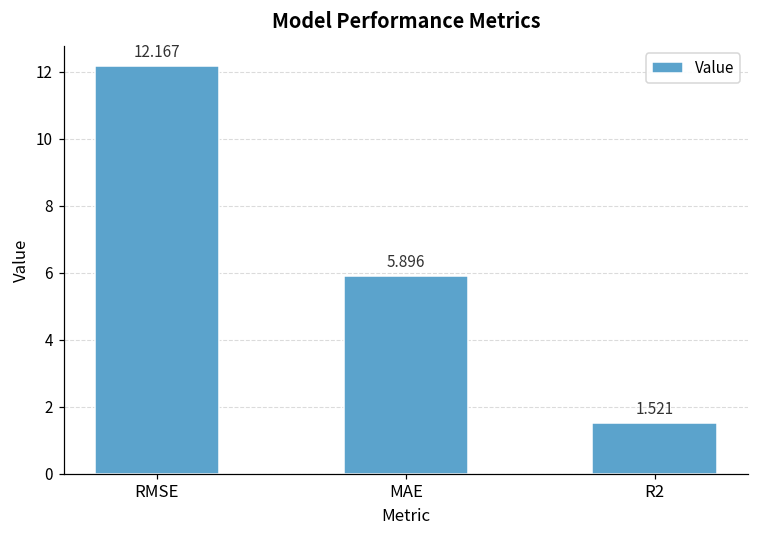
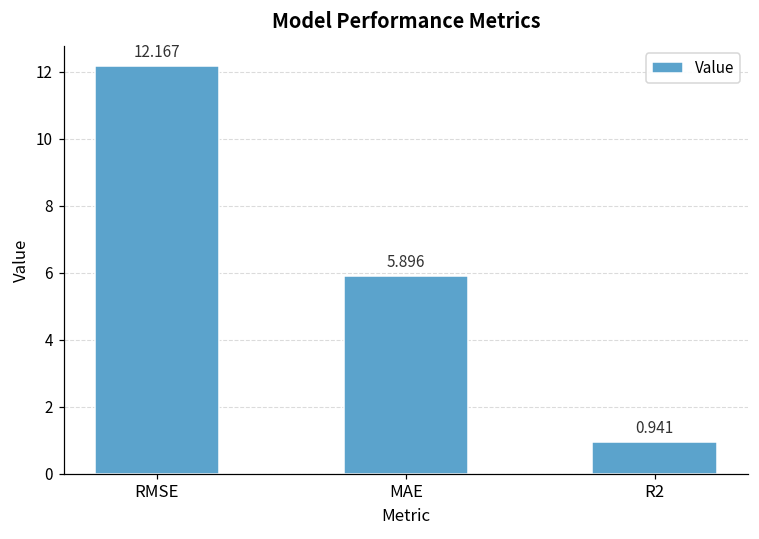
  {
    "RMSE": 12.167,
    "MAE": 5.896,
-   "R2": 1.521
+   "R2": 0.941
  }
